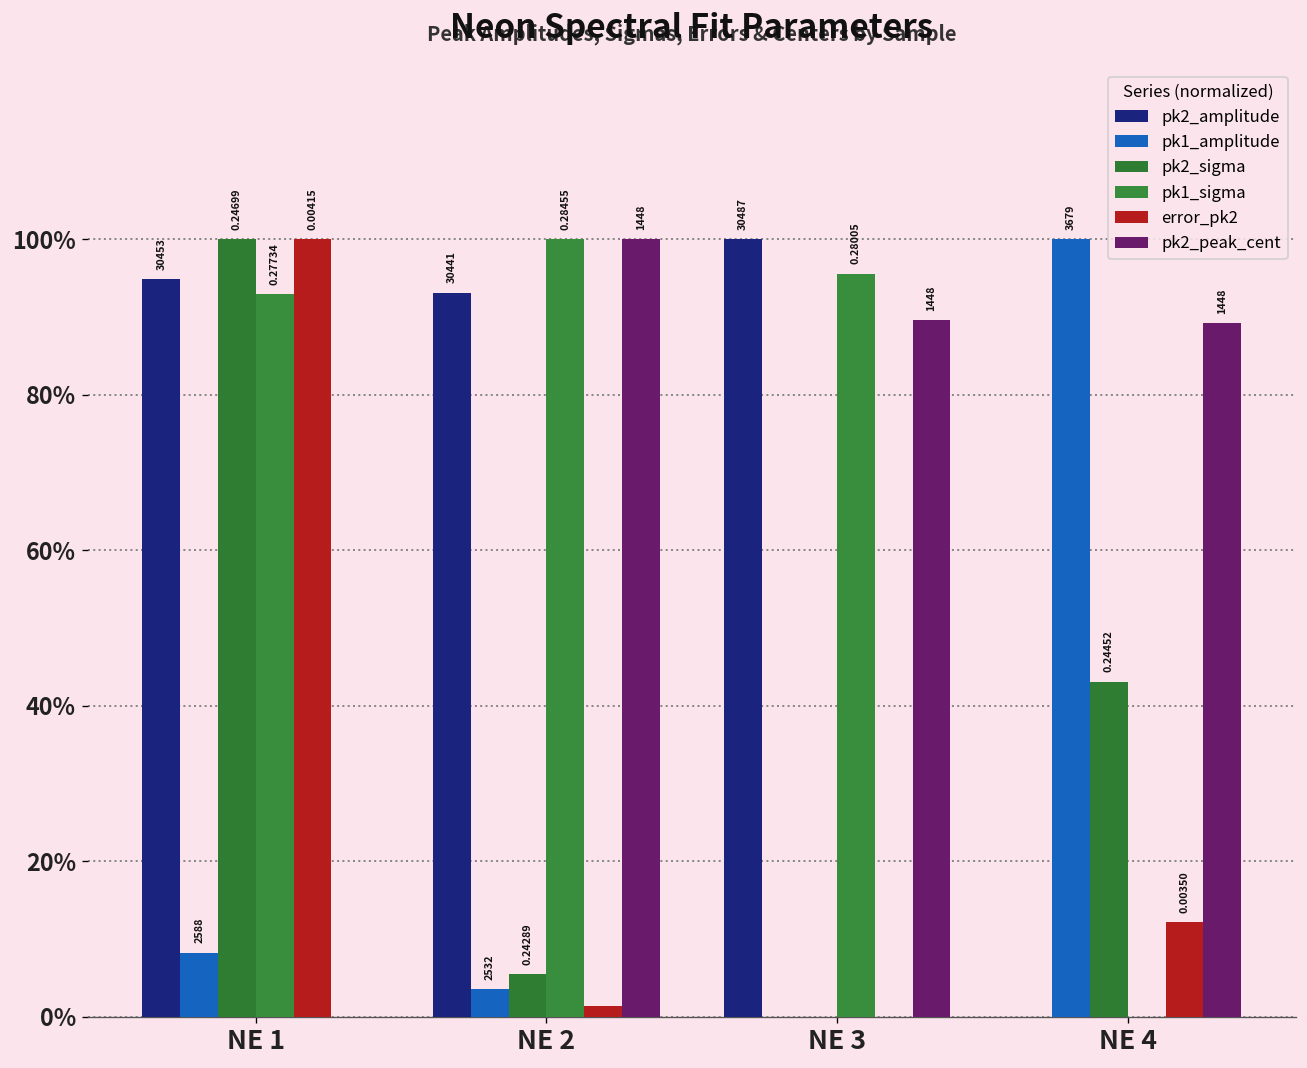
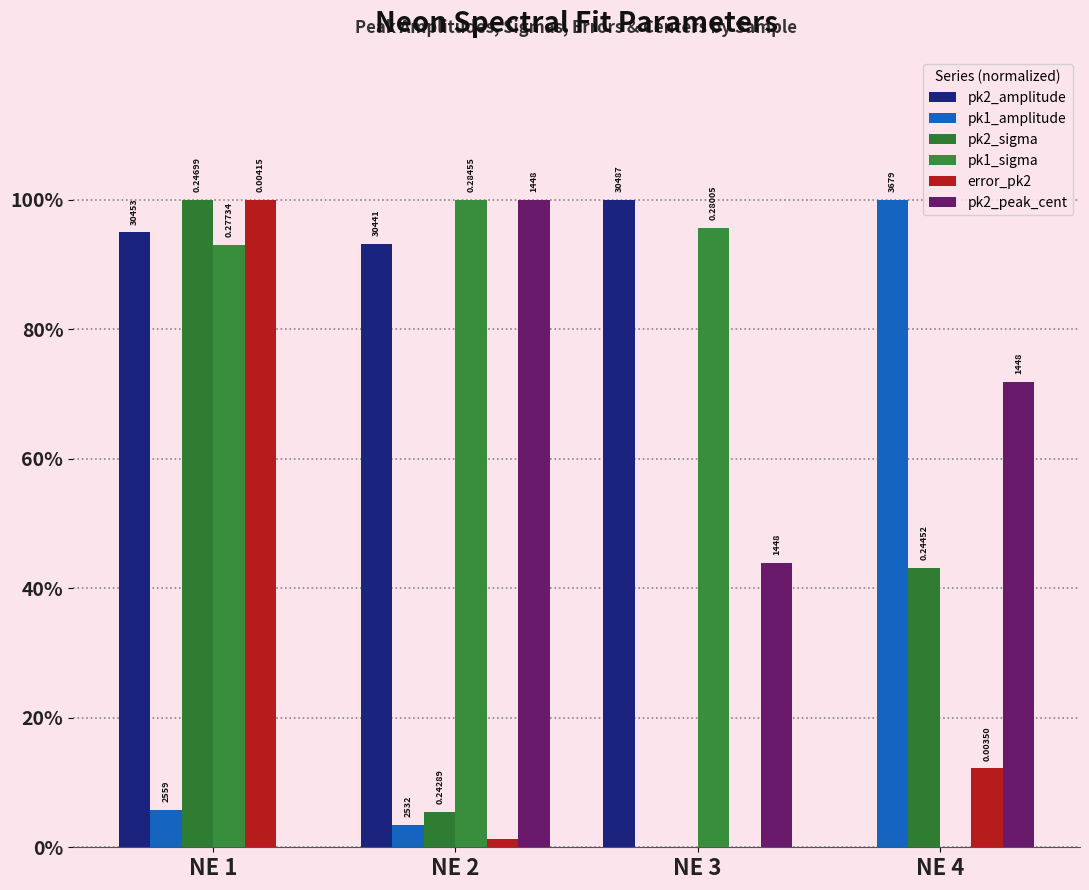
  {
    "pk2_amplitude": {
      "NE 4": "0%"
    },
    "pk1_amplitude": {
-     "NE 1": "2588"
+     "NE 1": "2559"
    },
    "error_pk2": {
      "NE 2": "1%",
      "NE 3": "0%"
    },
    "pk2_peak_cent": {
      "NE 1": "0%",
-     "NE 3": "90%",
-     "NE 4": "89%"
+     "NE 3": "44%",
+     "NE 4": "72%"
    }
  }
